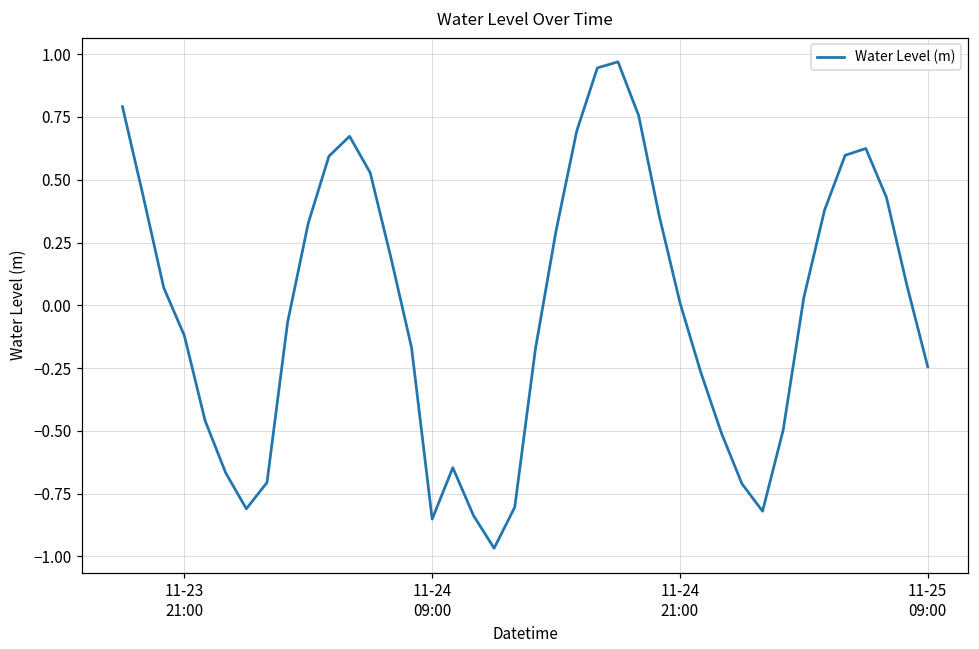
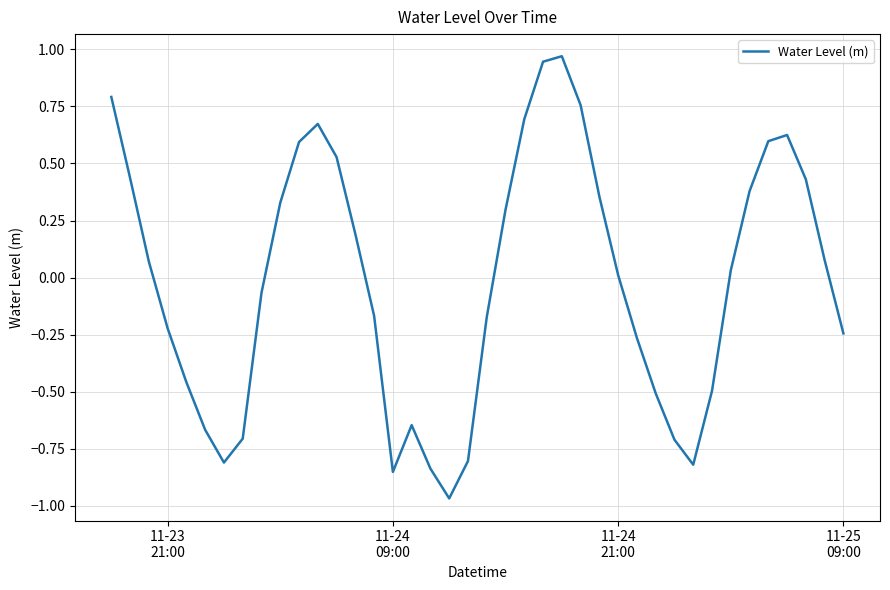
  {
-   "11-23 21:00": -0.12,
+   "11-23 21:00": -0.22,
    "11-24 09:00": -0.85,
    "11-24 21:00": 0.01,
    "11-25 09:00": -0.24
  }
